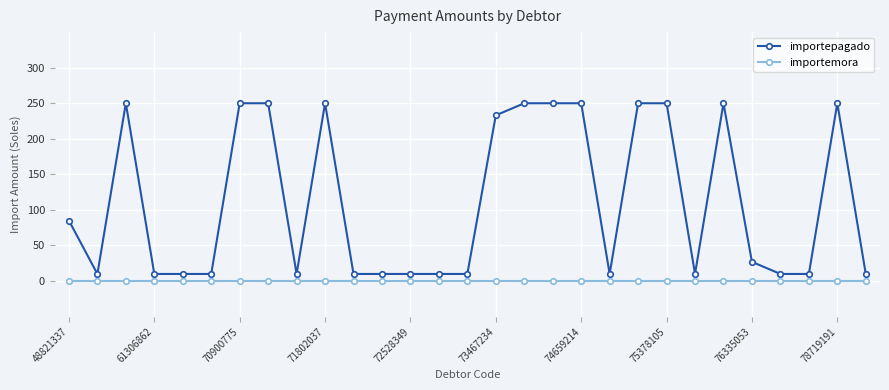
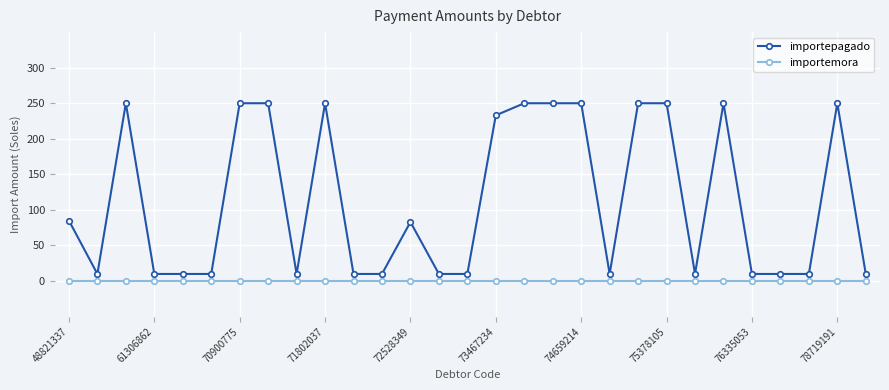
  {
    "importepagado": {
      "48821337": 90,
      "70900775": 250,
      "71802037": 250,
-     "72528349": 10,
+     "72528349": 80,
      "73467234": 230,
      "75378105": 250,
-     "76335053": 30
+     "76335053": 10
    },
    "importemora": {
      "48821337": 0,
      "70900775": 0,
      "71802037": 0,
      "72528349": 0,
      "73467234": 0,
      "75378105": 0,
      "76335053": 0
    }
  }
